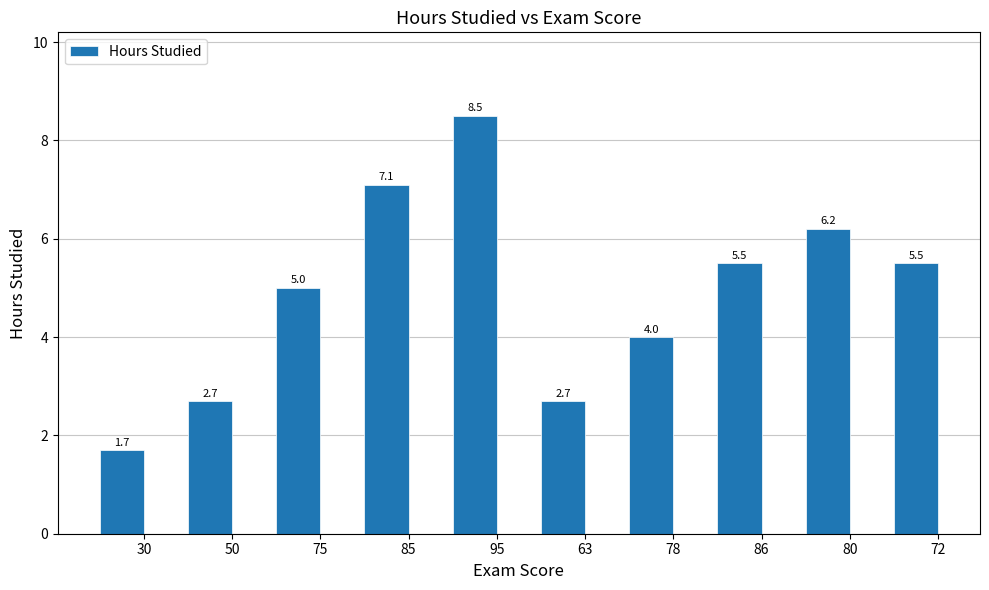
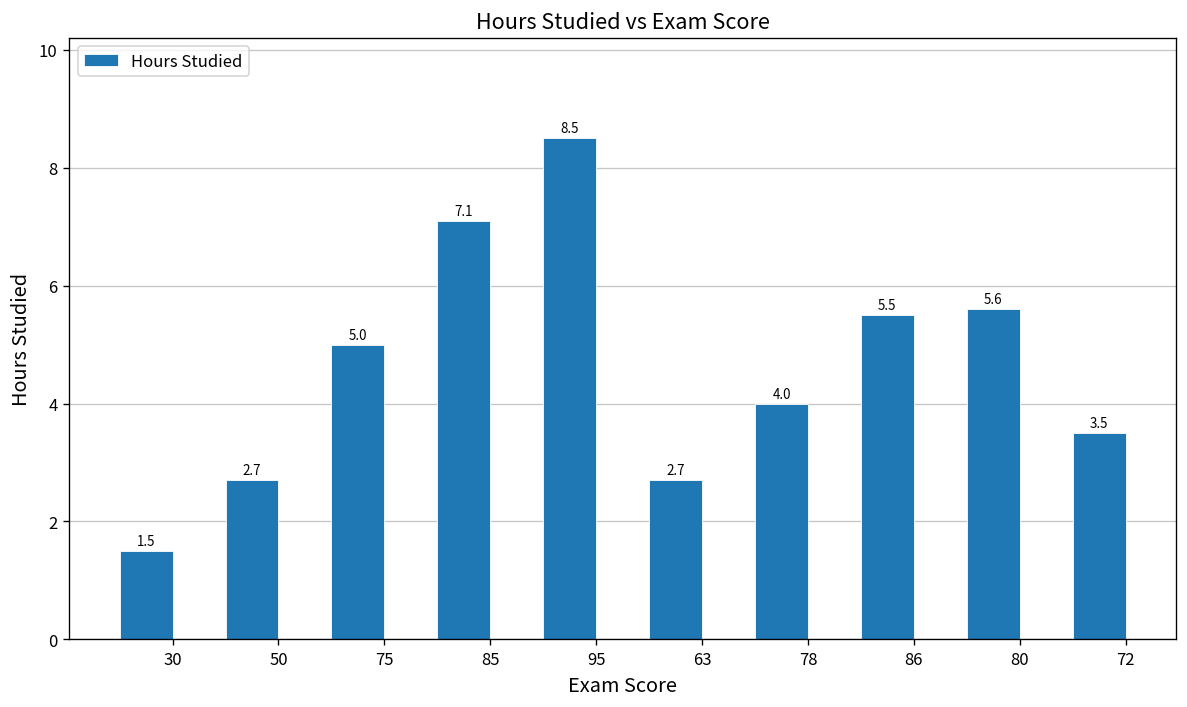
  {
-   "30": 1.7,
+   "30": 1.5,
    "50": 2.7,
    "75": 5.0,
    "85": 7.1,
    "95": 8.5,
    "63": 2.7,
    "78": 4.0,
    "86": 5.5,
-   "80": 6.2,
-   "72": 5.5
+   "80": 5.6,
+   "72": 3.5
  }
